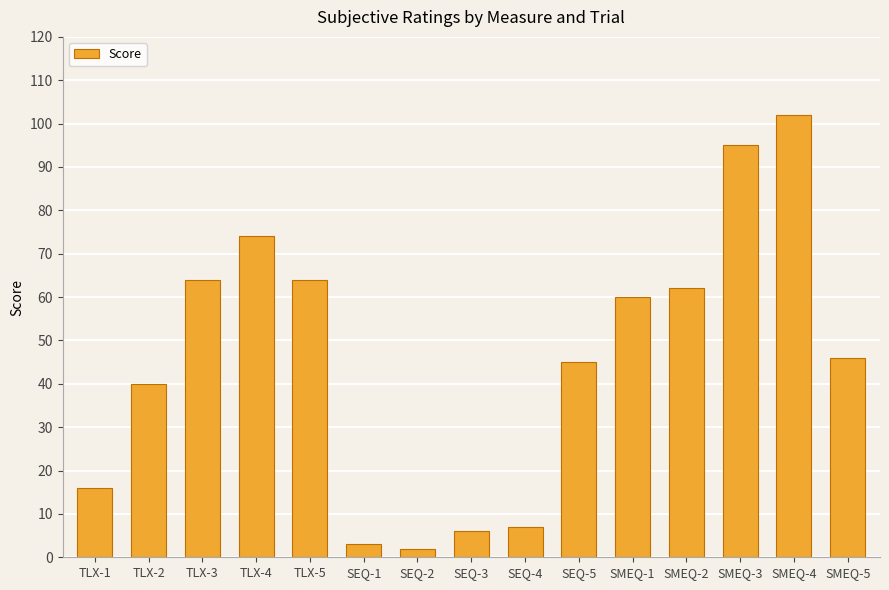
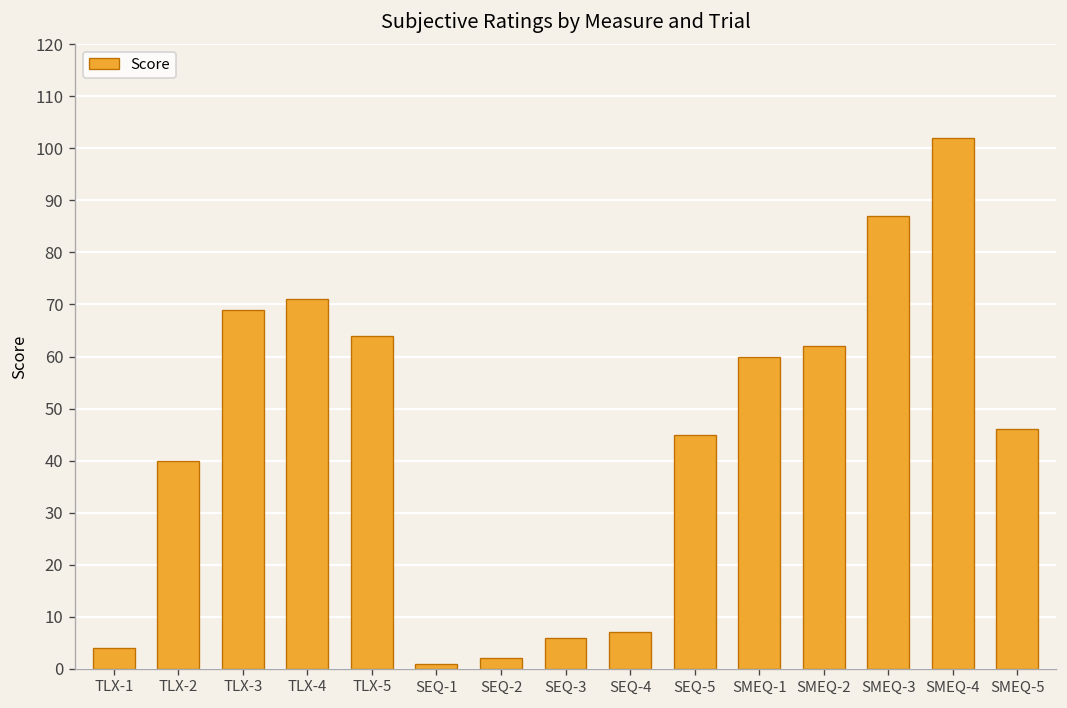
  {
-   "TLX-1": 16,
+   "TLX-1": 4,
    "TLX-2": 40,
-   "TLX-3": 64,
-   "TLX-4": 74,
+   "TLX-3": 69,
+   "TLX-4": 71,
    "TLX-5": 64,
-   "SEQ-1": 3,
+   "SEQ-1": 1,
    "SEQ-2": 2,
    "SEQ-3": 6,
    "SEQ-4": 7,
    "SEQ-5": 45,
    "SMEQ-1": 60,
    "SMEQ-2": 62,
-   "SMEQ-3": 95,
+   "SMEQ-3": 87,
    "SMEQ-4": 102,
    "SMEQ-5": 46
  }
